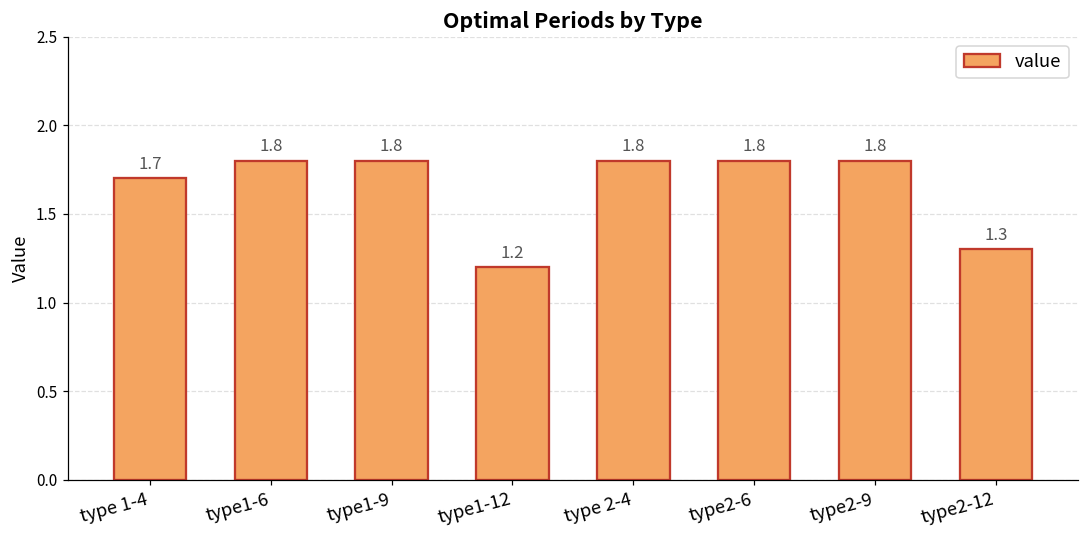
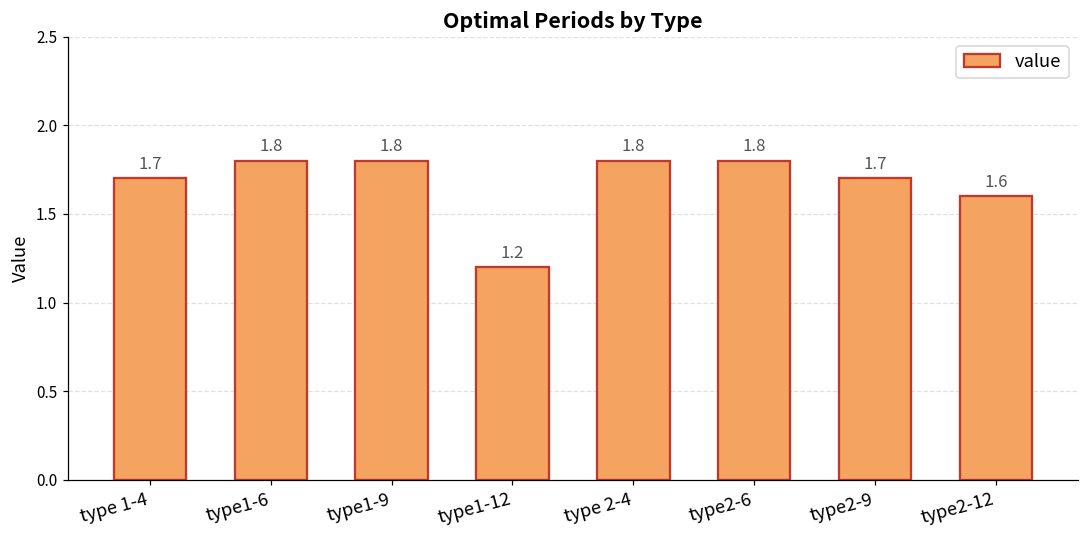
  {
    "type 1-4": 1.7,
    "type1-6": 1.8,
    "type1-9": 1.8,
    "type1-12": 1.2,
    "type 2-4": 1.8,
    "type2-6": 1.8,
-   "type2-9": 1.8,
-   "type2-12": 1.3
+   "type2-9": 1.7,
+   "type2-12": 1.6
  }
